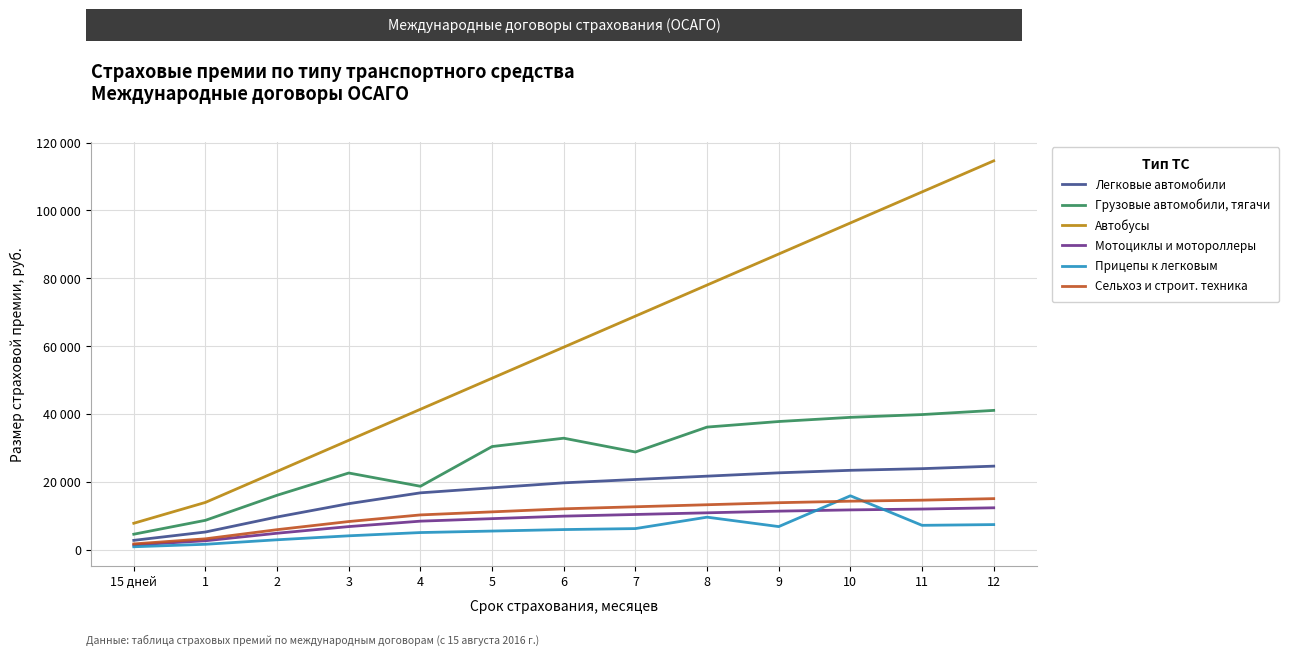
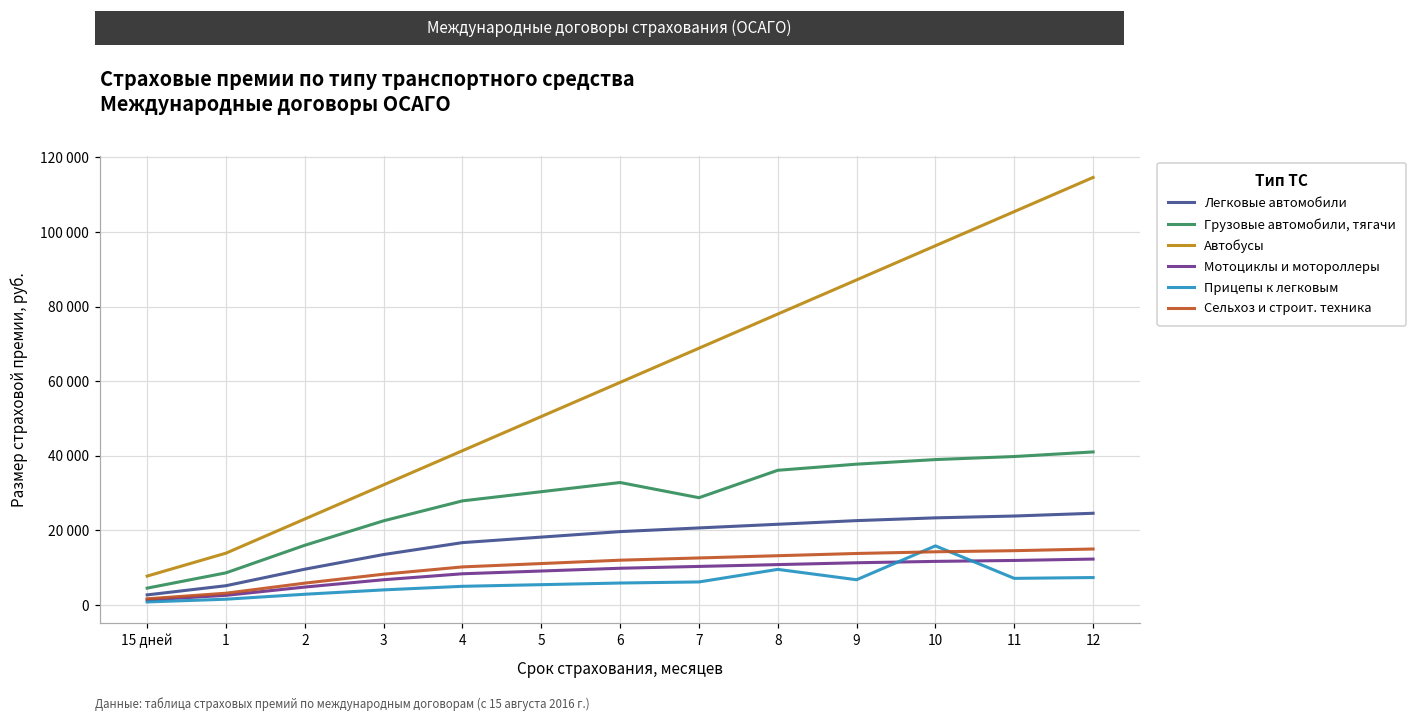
  {
    "Грузовые автомобили, тягачи": {
      "15 дней": 5000,
      "1": 9000,
      "2": 16000,
      "3": 23000,
-     "4": 19000,
+     "4": 28000,
      "5": 30000,
      "6": 33000,
      "7": 29000,
      "8": 36000,
      "9": 38000,
      "10": 39000,
      "11": 40000,
      "12": 41000
    },
    "Прицепы к легковым": {
      "1": 2000,
      "2": 3000,
      "3": 4000,
      "4": 5000,
      "5": 5000,
      "6": 6000,
      "7": 6000,
      "8": 10000,
      "9": 7000,
      "10": 16000,
      "11": 7000,
      "12": 7000
    }
  }
